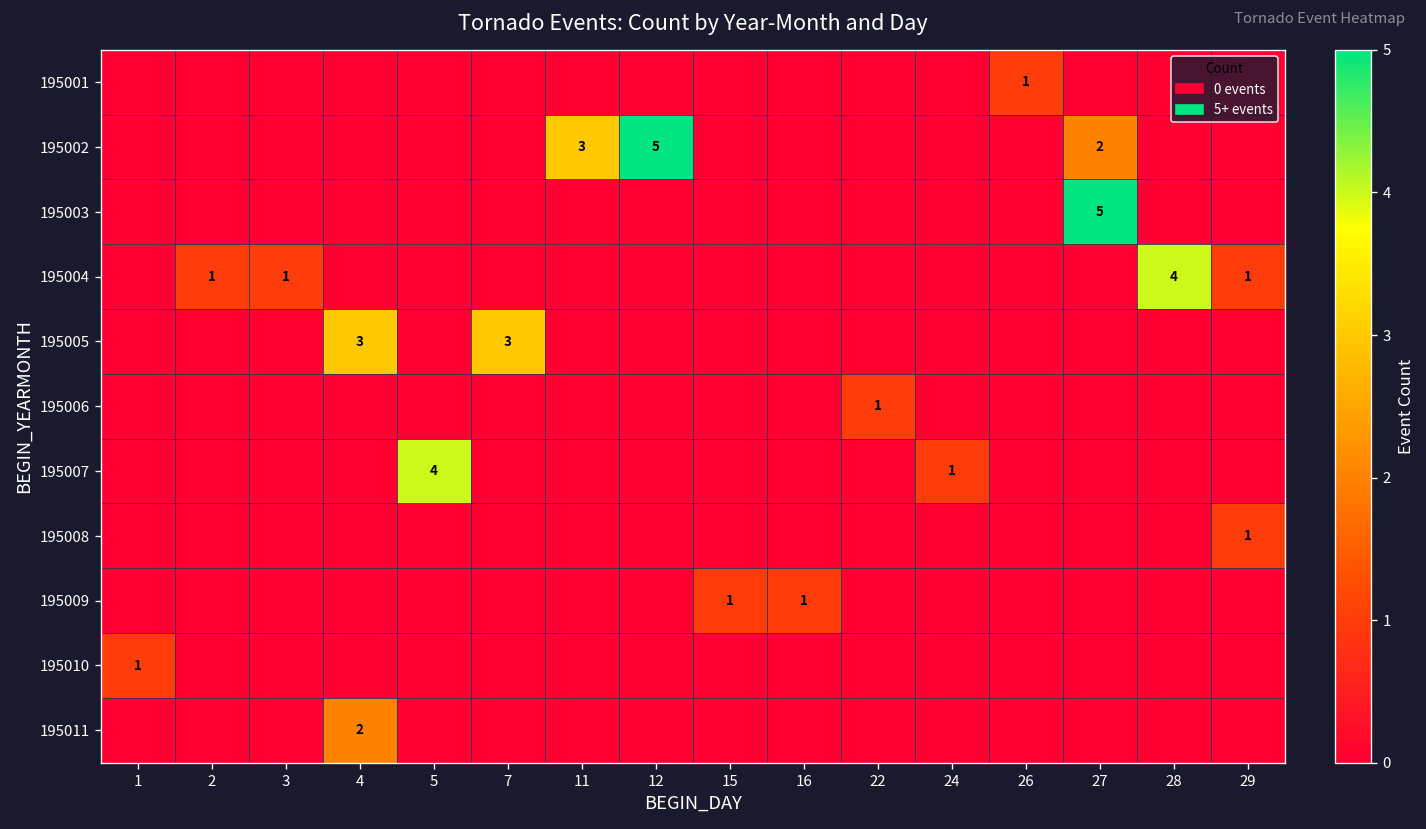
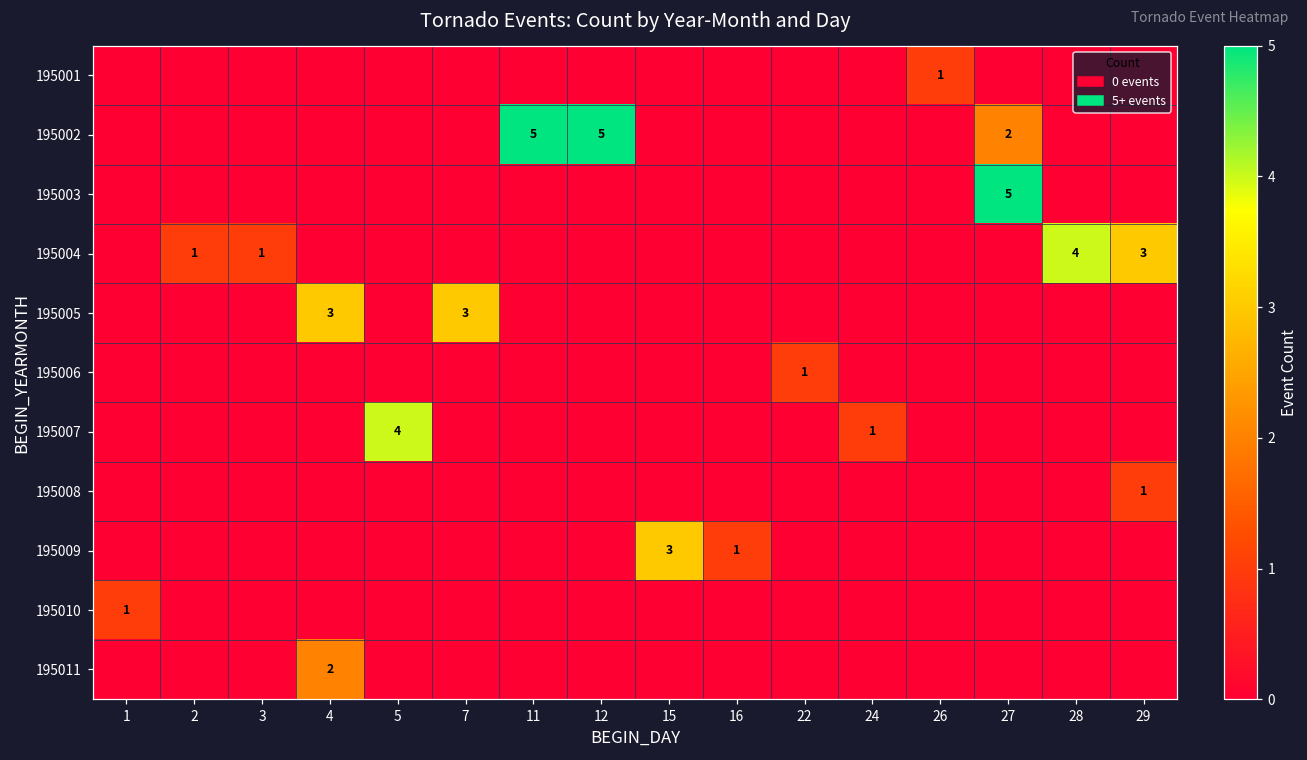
  {
    "195001": {
      "26": 1
    },
    "195002": {
-     "11": 3,
+     "11": 5,
      "12": 5,
      "27": 2
    },
    "195003": {
      "27": 5
    },
    "195004": {
      "2": 1,
      "3": 1,
      "28": 4,
-     "29": 1
+     "29": 3
    },
    "195005": {
      "4": 3,
      "7": 3
    },
    "195006": {
      "22": 1
    },
    "195007": {
      "5": 4,
      "24": 1
    },
    "195008": {
      "29": 1
    },
    "195009": {
-     "15": 1,
+     "15": 3,
      "16": 1
    },
    "195010": {
      "1": 1
    },
    "195011": {
      "4": 2
    }
  }
